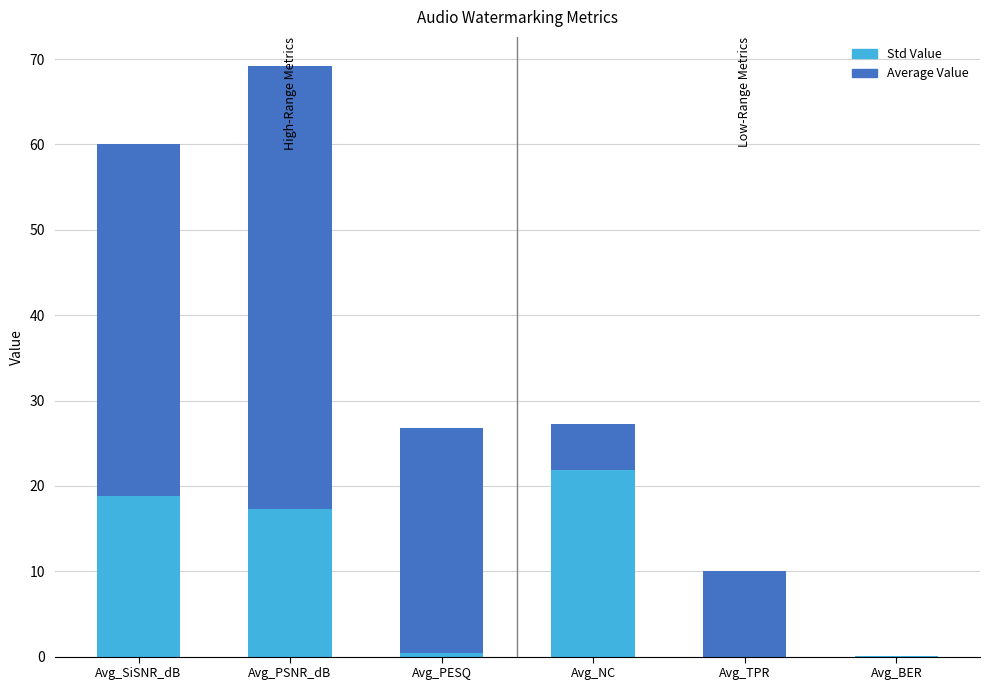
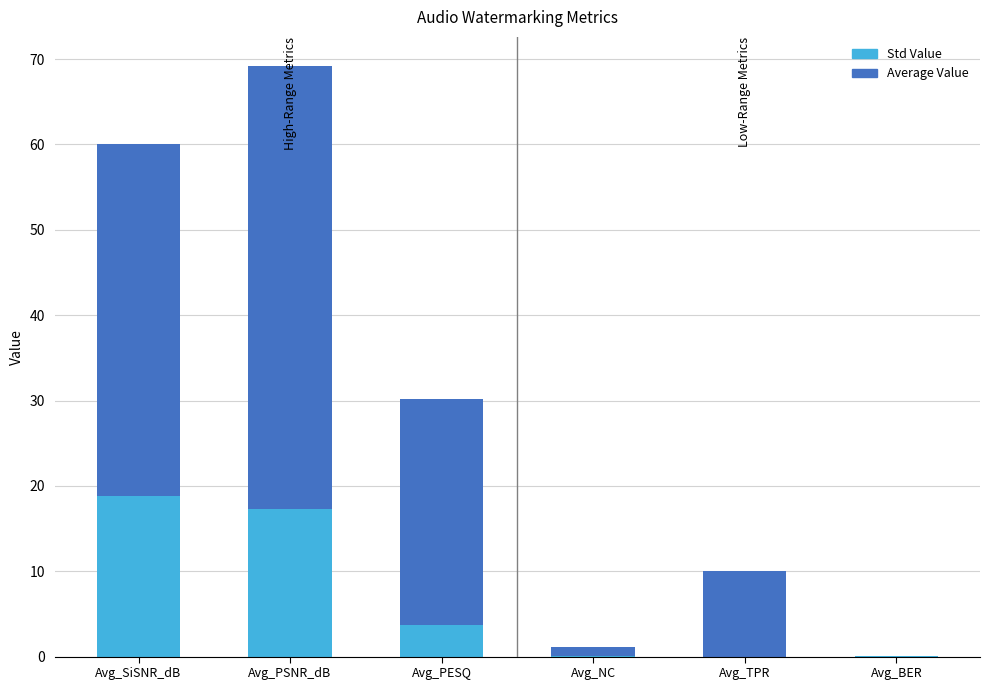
  {
    "Std Value": {
      "Avg_SiSNR_dB": 19,
      "Avg_PSNR_dB": 17,
-     "Avg_PESQ": 0,
-     "Avg_NC": 22,
+     "Avg_PESQ": 4,
+     "Avg_NC": 0,
      "Avg_TPR": 0
    },
    "Average Value": {
      "Avg_SiSNR_dB": 41,
      "Avg_PSNR_dB": 52,
      "Avg_PESQ": 26,
-     "Avg_NC": 5,
+     "Avg_NC": 1,
      "Avg_TPR": 10
    }
  }
